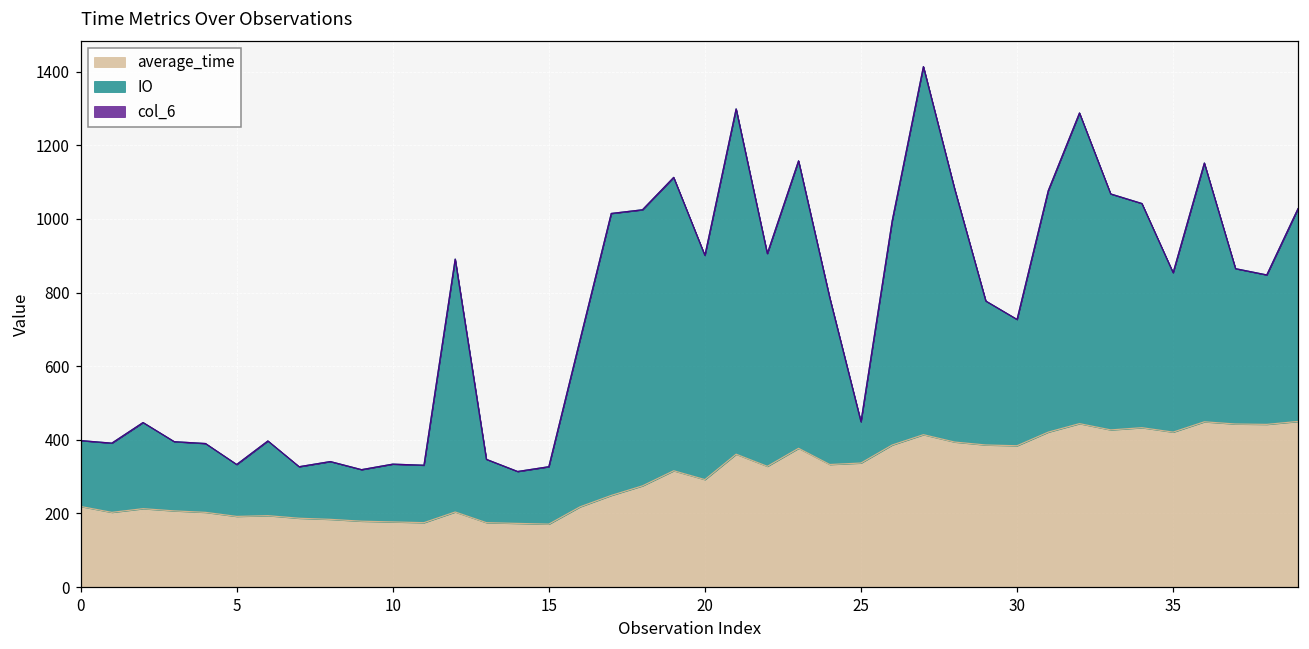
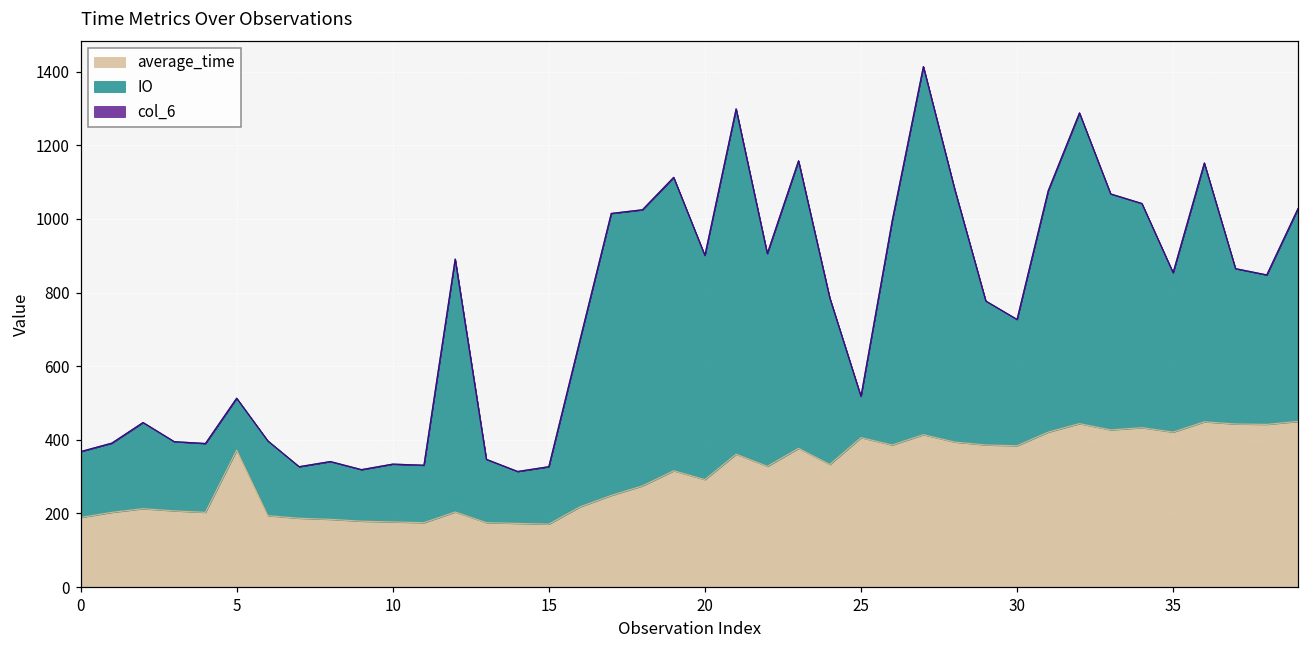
  {
    "average_time": {
-     "0": 220,
-     "5": 190,
+     "0": 190,
+     "5": 370,
      "10": 180,
      "15": 170,
      "20": 290,
-     "25": 340,
+     "25": 410,
      "30": 380,
      "35": 420
    }
  }
